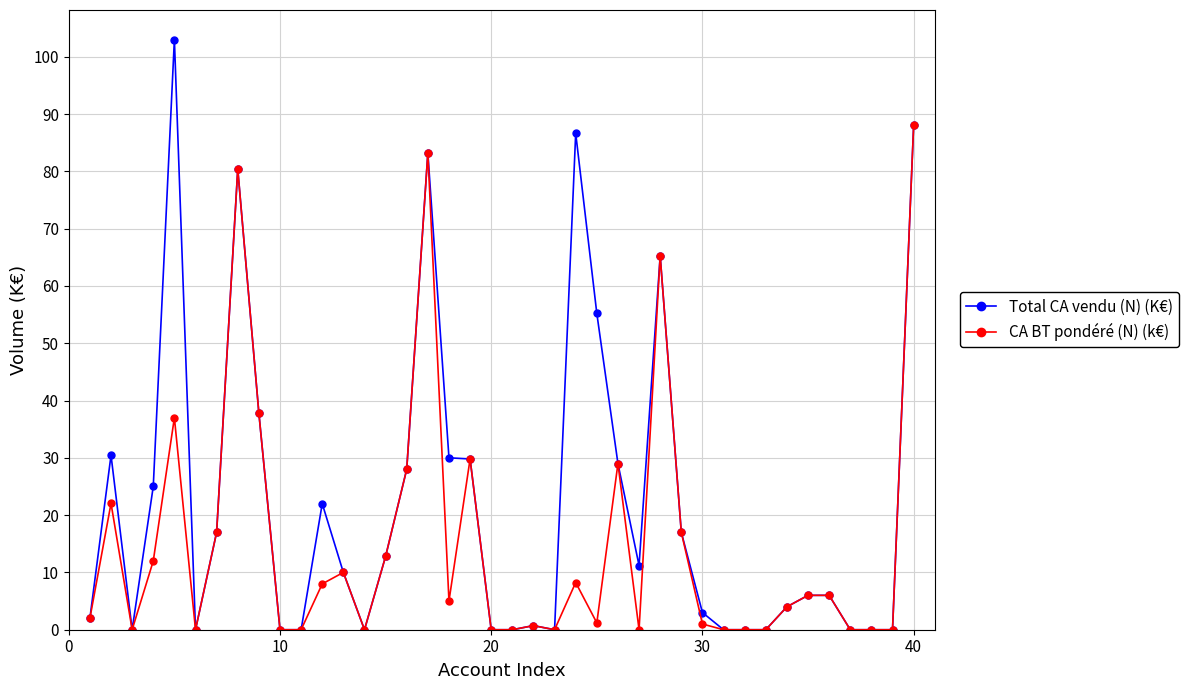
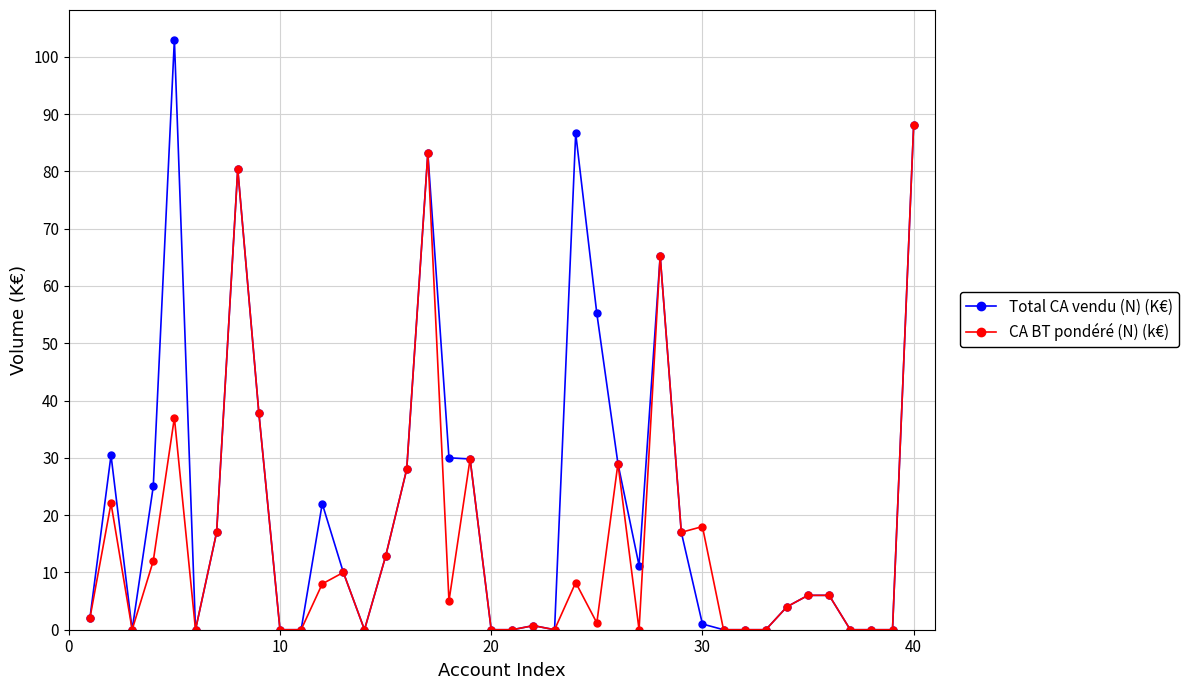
  {
    "Total CA vendu (N) (K€)": {
-     "30": 3
+     "30": 1
    },
    "CA BT pondéré (N) (k€)": {
-     "30": 1
+     "30": 18
    }
  }
